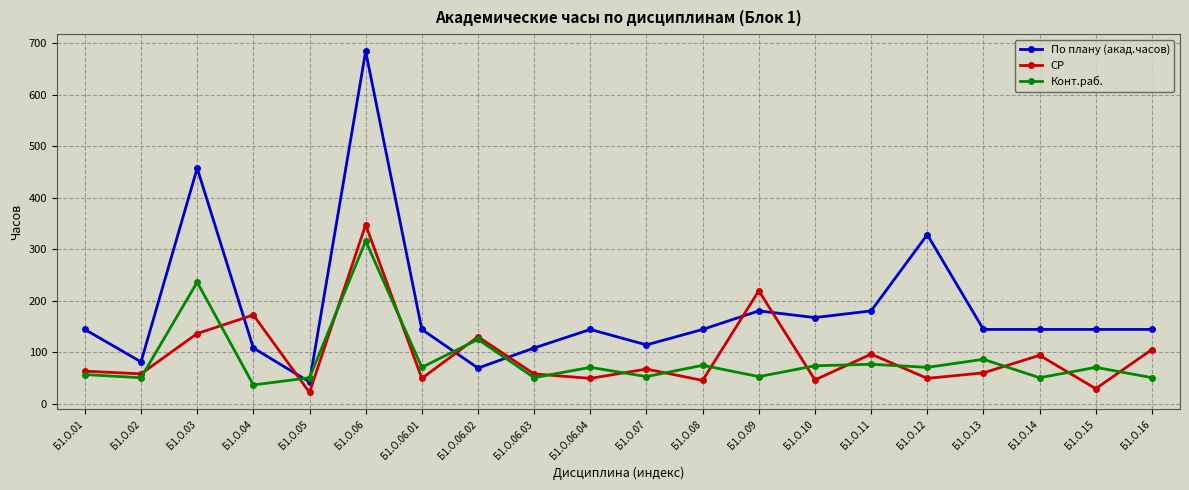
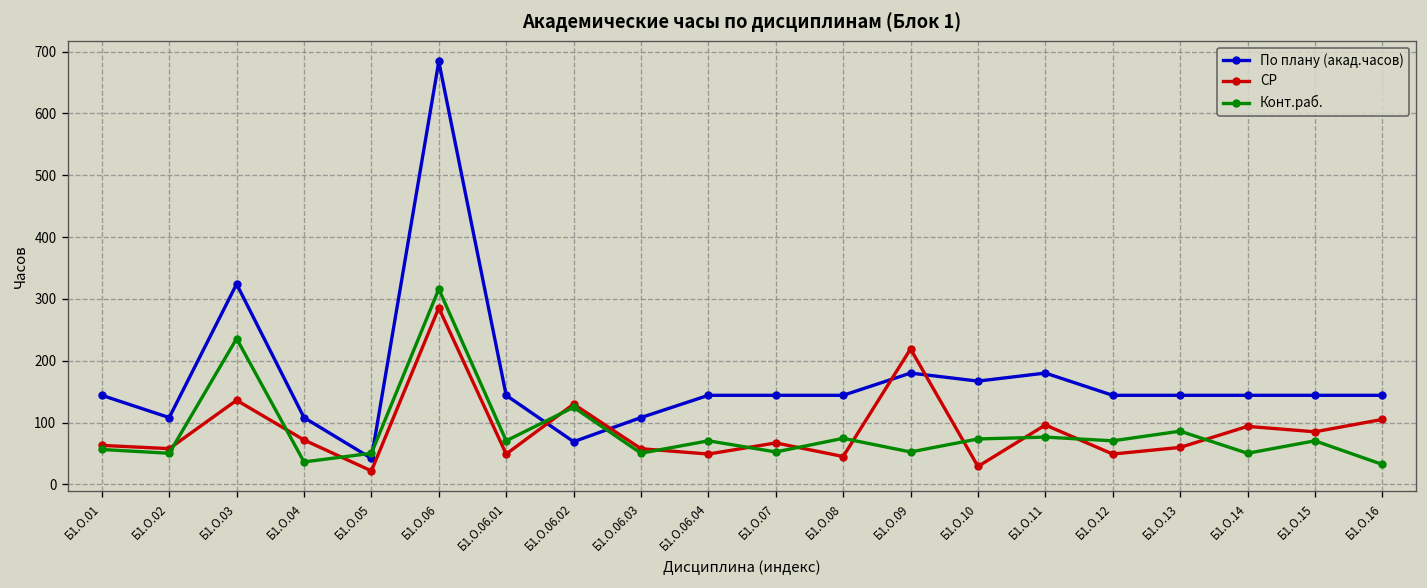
  {
    "По плану (акад.часов)": {
      "Б1.О.01": 140,
-     "Б1.О.02": 80,
-     "Б1.О.03": 460,
+     "Б1.О.02": 110,
+     "Б1.О.03": 320,
      "Б1.О.04": 110,
      "Б1.О.05": 40,
      "Б1.О.06": 680,
      "Б1.О.06.01": 140,
      "Б1.О.06.02": 70,
      "Б1.О.06.03": 110,
      "Б1.О.06.04": 140,
-     "Б1.О.07": 110,
+     "Б1.О.07": 140,
      "Б1.О.08": 140,
      "Б1.О.09": 180,
      "Б1.О.10": 170,
      "Б1.О.11": 180,
-     "Б1.О.12": 330,
+     "Б1.О.12": 140,
      "Б1.О.13": 140,
      "Б1.О.14": 140,
      "Б1.О.15": 140,
      "Б1.О.16": 140
    },
    "СР": {
      "Б1.О.01": 60,
      "Б1.О.02": 60,
      "Б1.О.03": 140,
-     "Б1.О.04": 170,
+     "Б1.О.04": 70,
      "Б1.О.05": 20,
-     "Б1.О.06": 350,
+     "Б1.О.06": 290,
      "Б1.О.06.01": 50,
      "Б1.О.06.02": 130,
      "Б1.О.06.03": 60,
      "Б1.О.06.04": 50,
      "Б1.О.07": 70,
      "Б1.О.08": 50,
      "Б1.О.09": 220,
-     "Б1.О.10": 50,
+     "Б1.О.10": 30,
      "Б1.О.11": 100,
      "Б1.О.12": 50,
      "Б1.О.13": 60,
      "Б1.О.14": 90,
-     "Б1.О.15": 30,
+     "Б1.О.15": 90,
      "Б1.О.16": 110
    },
    "Конт.раб.": {
      "Б1.О.01": 60,
      "Б1.О.02": 50,
      "Б1.О.03": 240,
      "Б1.О.04": 40,
      "Б1.О.05": 50,
      "Б1.О.06": 320,
      "Б1.О.06.01": 70,
      "Б1.О.06.02": 120,
      "Б1.О.06.03": 50,
      "Б1.О.06.04": 70,
      "Б1.О.07": 50,
      "Б1.О.08": 70,
      "Б1.О.09": 50,
      "Б1.О.10": 70,
      "Б1.О.11": 80,
      "Б1.О.12": 70,
      "Б1.О.13": 90,
      "Б1.О.14": 50,
      "Б1.О.15": 70,
-     "Б1.О.16": 50
+     "Б1.О.16": 30
    }
  }
